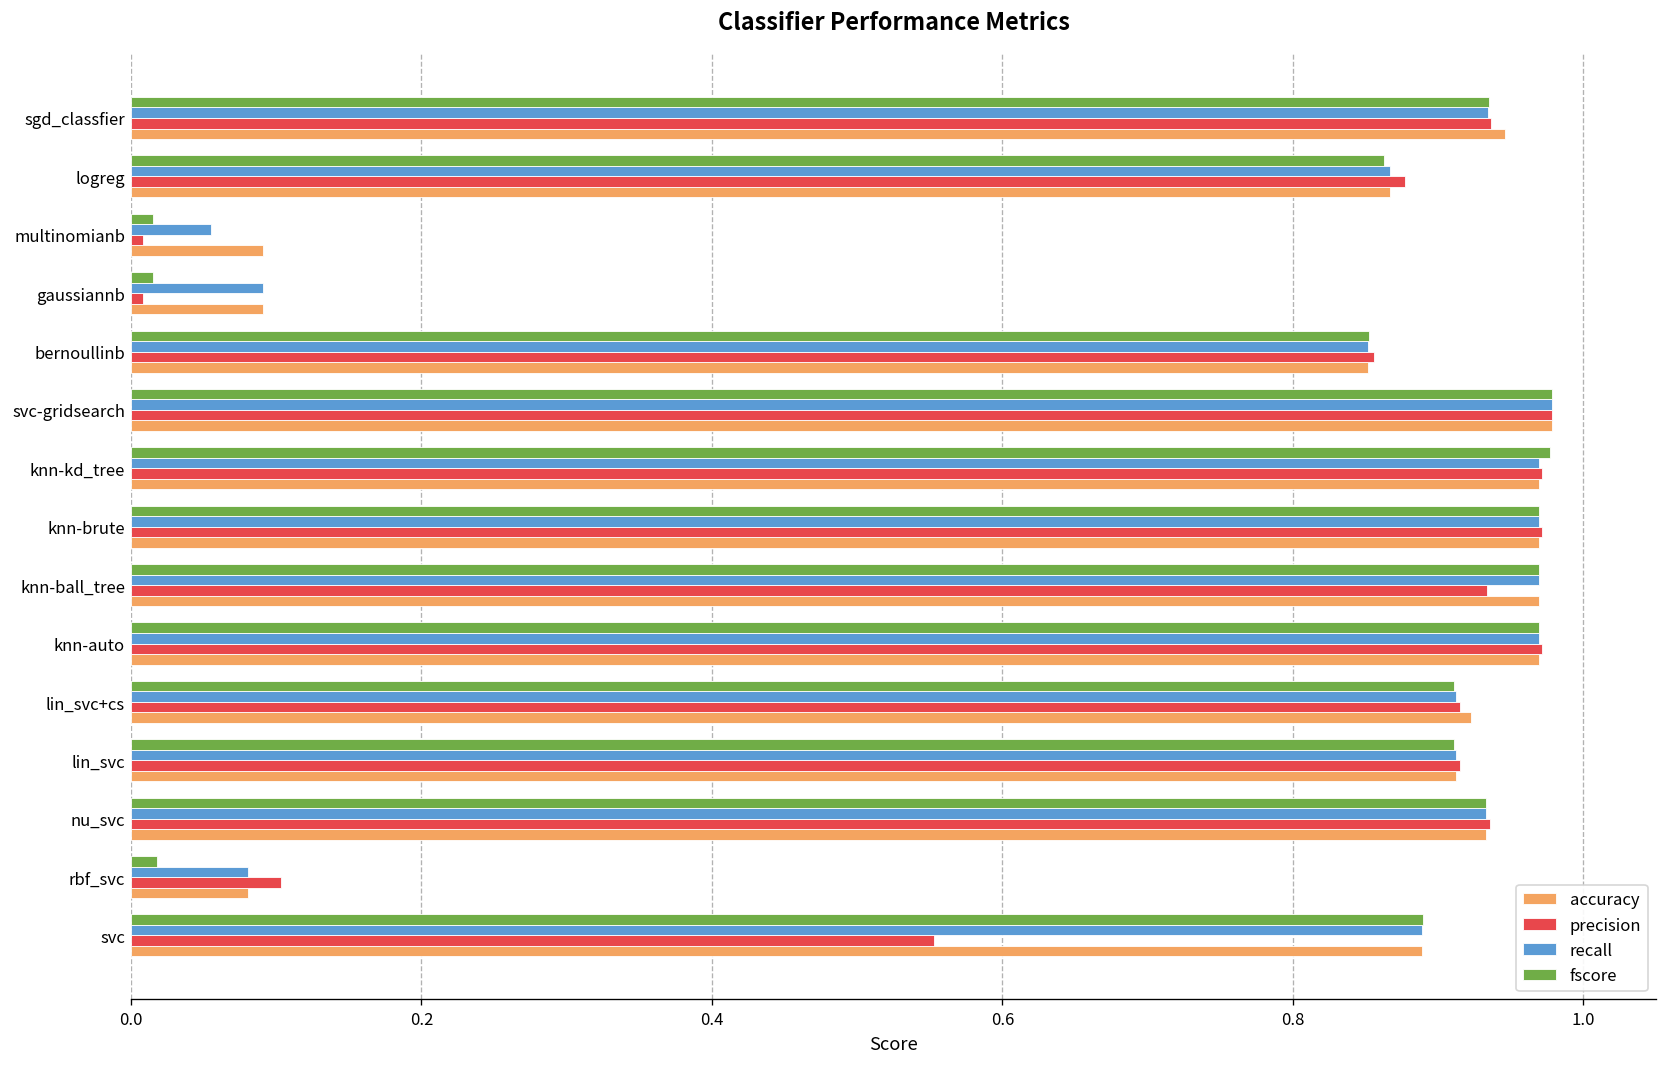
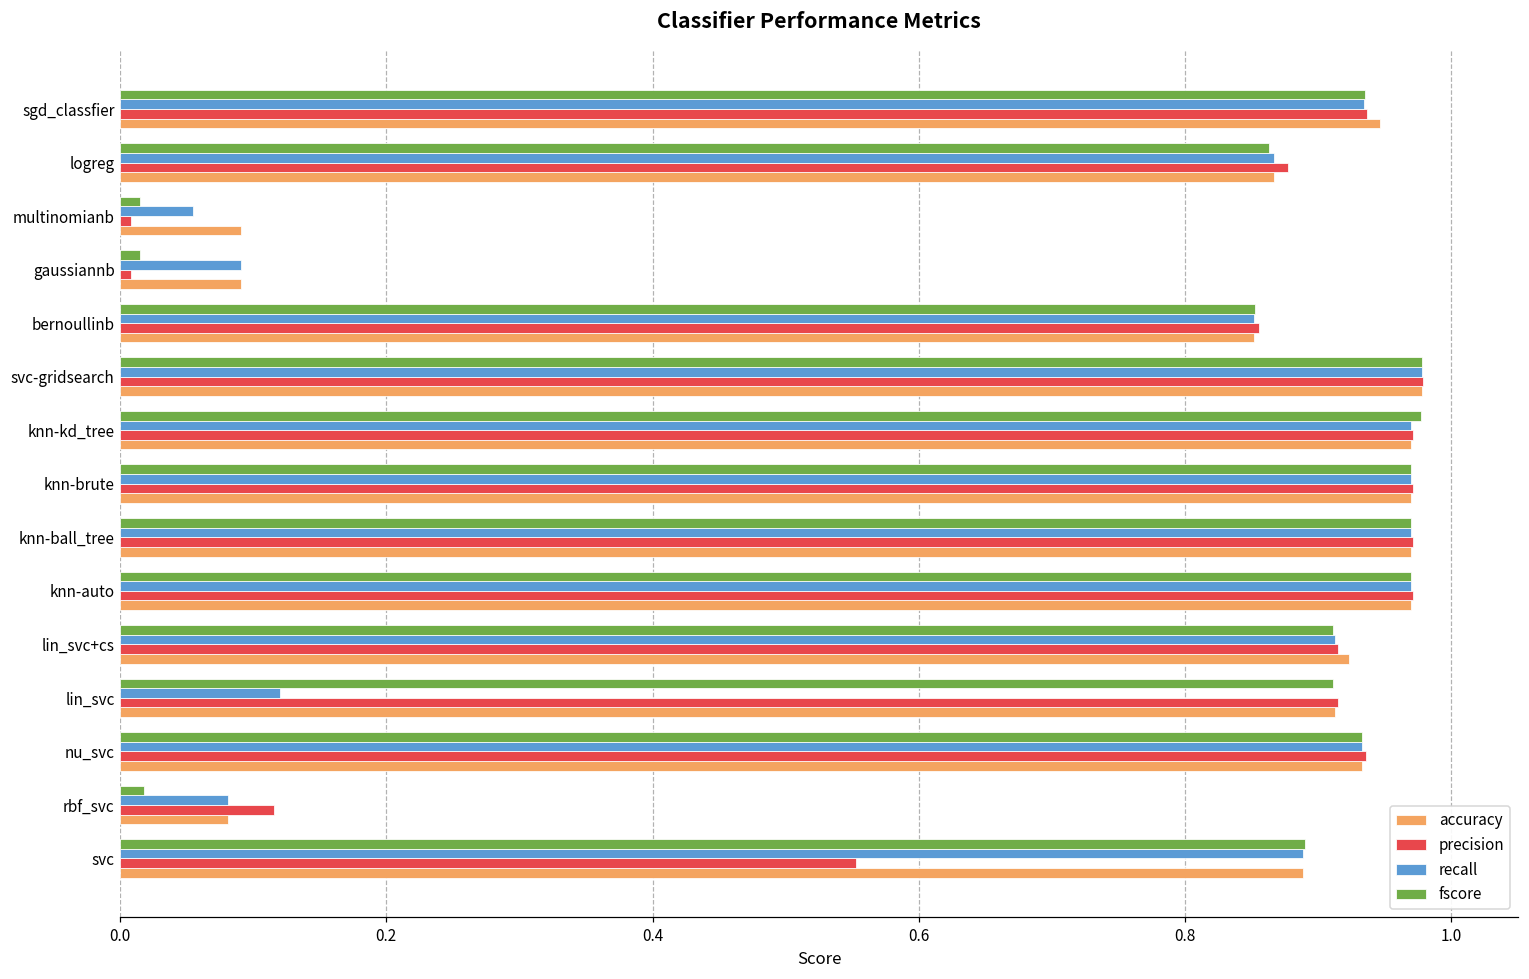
  {
    "accuracy": {
      "sgd_classfier": 0.946,
      "logreg": 0.867,
      "multinomianb": 0.091,
      "gaussiannb": 0.091,
      "bernoullinb": 0.852,
      "svc-gridsearch": 0.978,
      "knn-kd_tree": 0.970,
      "knn-brute": 0.970,
      "knn-ball_tree": 0.970,
      "knn-auto": 0.970,
      "lin_svc+cs": 0.923,
      "lin_svc": 0.912,
      "nu_svc": 0.933,
      "rbf_svc": 0.081,
      "svc": 0.889
    },
    "precision": {
      "sgd_classfier": 0.936,
      "logreg": 0.877,
      "multinomianb": 0.008,
      "gaussiannb": 0.008,
      "bernoullinb": 0.856,
      "svc-gridsearch": 0.979,
      "knn-kd_tree": 0.971,
      "knn-brute": 0.971,
-     "knn-ball_tree": 0.934,
+     "knn-ball_tree": 0.971,
      "knn-auto": 0.971,
      "lin_svc+cs": 0.915,
      "lin_svc": 0.915,
      "nu_svc": 0.936,
-     "rbf_svc": 0.103,
+     "rbf_svc": 0.115,
      "svc": 0.553
    },
    "recall": {
      "sgd_classfier": 0.934,
      "logreg": 0.867,
      "multinomianb": 0.055,
      "gaussiannb": 0.091,
      "bernoullinb": 0.852,
      "svc-gridsearch": 0.978,
      "knn-kd_tree": 0.970,
      "knn-brute": 0.970,
      "knn-ball_tree": 0.970,
      "knn-auto": 0.970,
      "lin_svc+cs": 0.912,
-     "lin_svc": 0.912,
+     "lin_svc": 0.120,
      "nu_svc": 0.933,
      "rbf_svc": 0.081,
      "svc": 0.889
    },
    "fscore": {
      "sgd_classfier": 0.935,
      "logreg": 0.863,
      "multinomianb": 0.015,
      "gaussiannb": 0.015,
      "bernoullinb": 0.852,
      "svc-gridsearch": 0.978,
      "knn-kd_tree": 0.977,
      "knn-brute": 0.970,
      "knn-ball_tree": 0.970,
      "knn-auto": 0.970,
      "lin_svc+cs": 0.911,
      "lin_svc": 0.911,
      "nu_svc": 0.933,
      "rbf_svc": 0.018,
      "svc": 0.890
    }
  }
